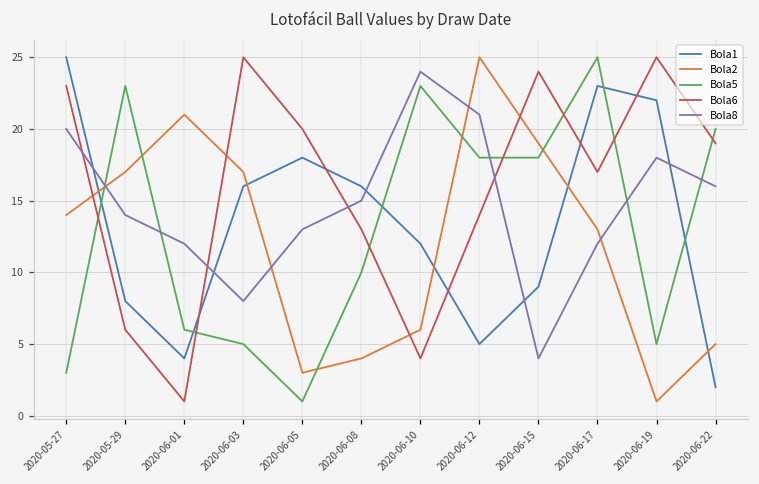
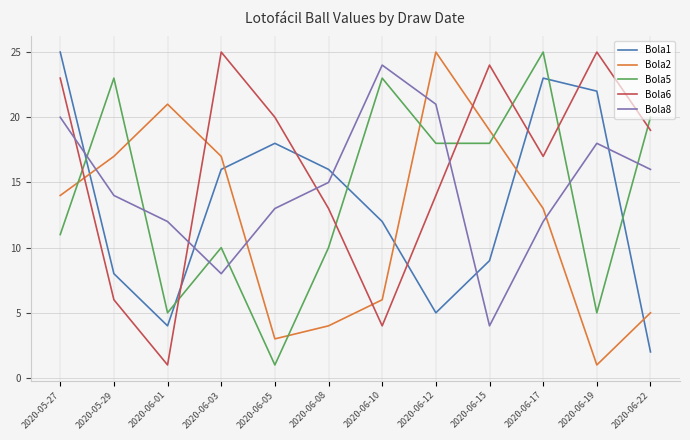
  {
    "Bola5": {
-     "2020-05-27": 3,
+     "2020-05-27": 11,
      "2020-05-29": 23,
-     "2020-06-01": 6,
-     "2020-06-03": 5,
+     "2020-06-01": 5,
+     "2020-06-03": 10,
      "2020-06-05": 1,
      "2020-06-08": 10,
      "2020-06-10": 23,
      "2020-06-12": 18,
      "2020-06-15": 18,
      "2020-06-17": 25,
      "2020-06-19": 5
    }
  }
